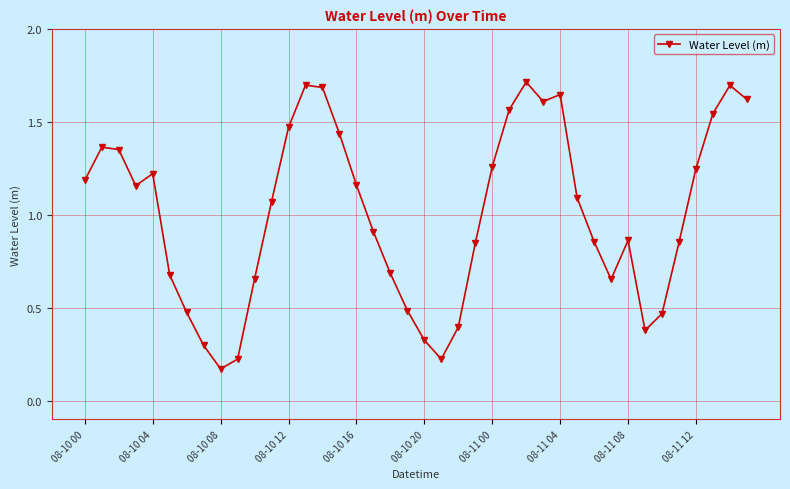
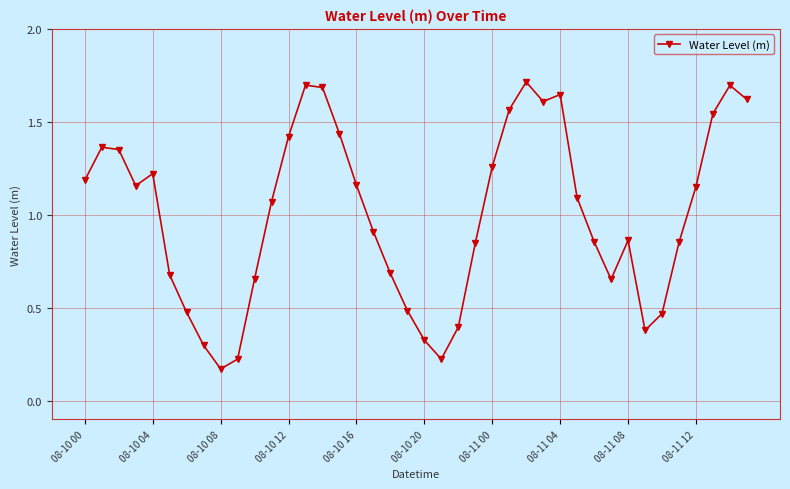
  {
    "08-10 00": 1.19,
    "08-10 04": 1.22,
    "08-10 08": 0.17,
-   "08-10 12": 1.47,
+   "08-10 12": 1.42,
    "08-10 16": 1.16,
    "08-10 20": 0.33,
    "08-11 00": 1.26,
    "08-11 04": 1.65,
    "08-11 08": 0.86,
-   "08-11 12": 1.25
+   "08-11 12": 1.15
  }
